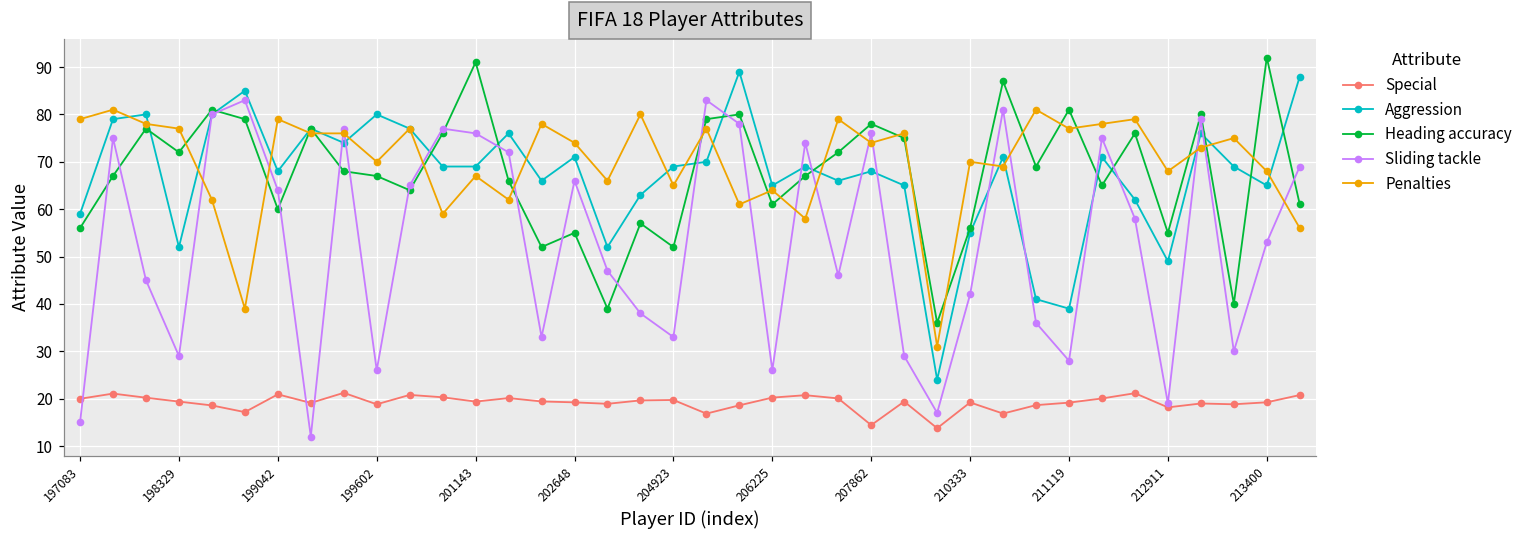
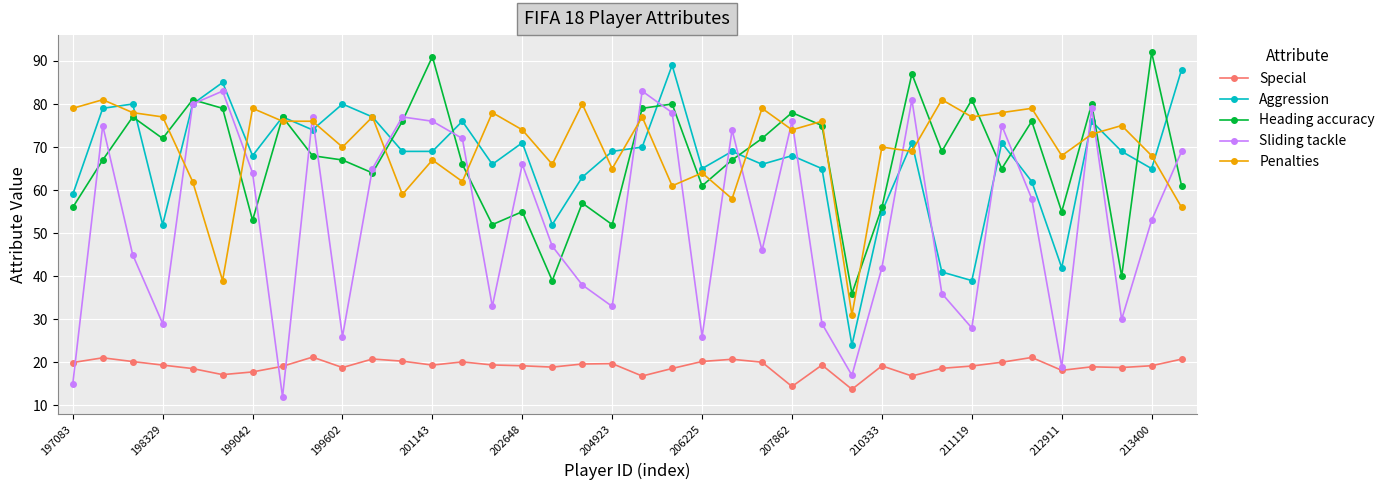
  {
    "Special": {
      "197083": 20,
      "198329": 19,
-     "199042": 21,
+     "199042": 18,
      "199602": 19,
      "201143": 19,
      "202648": 19,
      "204923": 20,
      "206225": 20,
      "207862": 14,
      "210333": 19,
      "211119": 19,
      "212911": 18,
      "213400": 19
    },
    "Aggression": {
      "197083": 59,
      "198329": 52,
      "199042": 68,
      "199602": 80,
      "201143": 69,
      "202648": 71,
      "204923": 69,
      "206225": 65,
      "207862": 68,
      "210333": 55,
      "211119": 39,
-     "212911": 49,
+     "212911": 42,
      "213400": 65
    },
    "Heading accuracy": {
      "197083": 56,
      "198329": 72,
-     "199042": 60,
+     "199042": 53,
      "199602": 67,
      "201143": 91,
      "202648": 55,
      "204923": 52,
      "206225": 61,
      "207862": 78,
      "210333": 56,
      "211119": 81,
      "212911": 55,
      "213400": 92
    },
    "Sliding tackle": {
      "197083": 15,
      "198329": 29,
      "199042": 64,
      "199602": 26,
      "201143": 76,
      "202648": 66,
      "204923": 33,
      "206225": 26,
      "207862": 76,
      "210333": 42,
      "211119": 28,
      "212911": 19,
      "213400": 53
    },
    "Penalties": {
      "197083": 79,
      "198329": 77,
      "199042": 79,
      "199602": 70,
      "201143": 67,
      "202648": 74,
      "204923": 65,
      "206225": 64,
      "207862": 74,
      "210333": 70,
      "211119": 77,
      "212911": 68,
      "213400": 68
    }
  }
